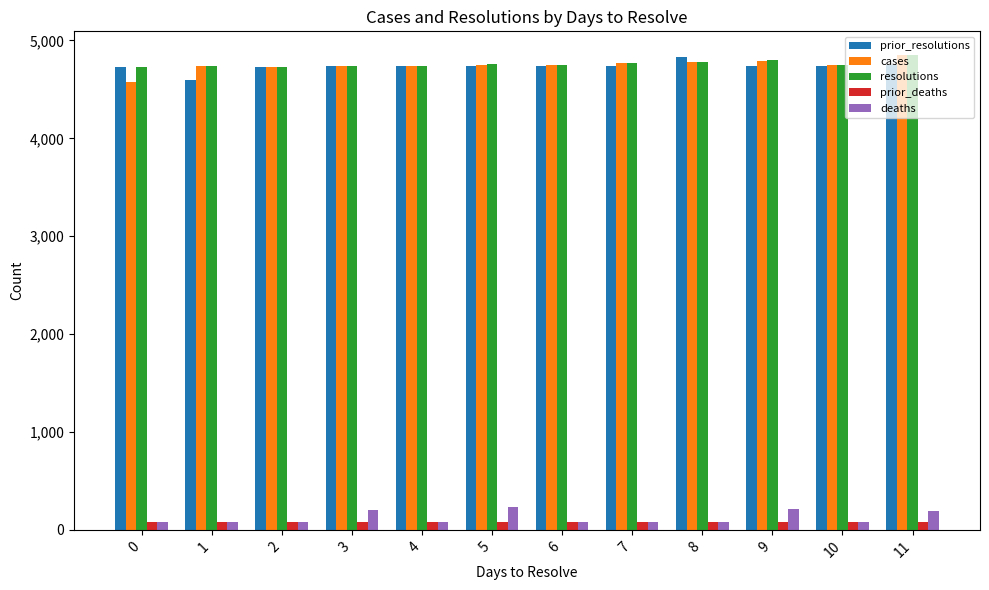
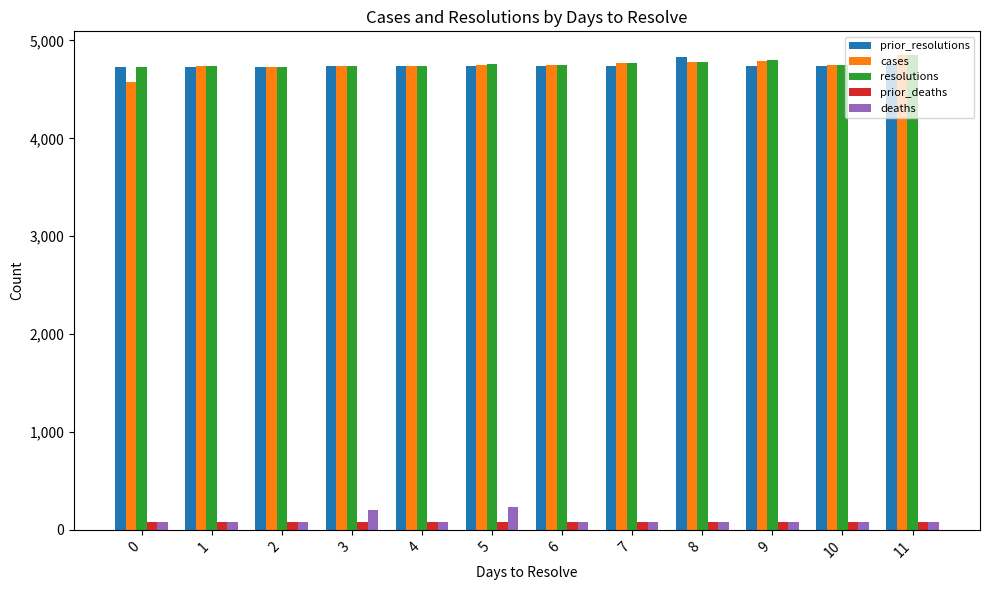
  {
    "prior_resolutions": {
      "0": "4,700",
-     "1": "4,600",
+     "1": "4,700",
      "2": "4,700",
      "3": "4,700",
      "4": "4,700",
      "5": "4,700",
      "6": "4,700",
      "7": "4,700",
      "8": "4,800",
      "9": "4,700",
      "10": "4,700"
    },
    "cases": {
      "0": "4,600",
      "1": "4,700",
      "2": "4,700",
      "3": "4,700",
      "4": "4,700",
      "5": "4,800",
      "6": "4,800",
      "7": "4,800",
      "8": "4,800",
      "9": "4,800",
      "10": "4,700"
    },
    "resolutions": {
      "0": "4,700",
      "1": "4,700",
      "2": "4,700",
      "3": "4,700",
      "4": "4,700",
      "5": "4,800",
      "6": "4,800",
      "7": "4,800",
      "8": "4,800",
      "9": "4,800",
      "10": "4,700"
    },
    "prior_deaths": {
      "0": "100",
      "1": "100",
      "2": "100",
      "3": "100",
      "4": "100",
      "5": "100",
      "6": "100",
      "7": "100",
      "8": "100",
      "9": "100",
      "10": "100",
      "11": "100"
    },
    "deaths": {
      "0": "100",
      "1": "100",
      "2": "100",
      "3": "200",
      "4": "100",
      "5": "200",
      "6": "100",
      "7": "100",
      "8": "100",
-     "9": "200",
+     "9": "100",
      "10": "100",
-     "11": "200"
+     "11": "100"
    }
  }
